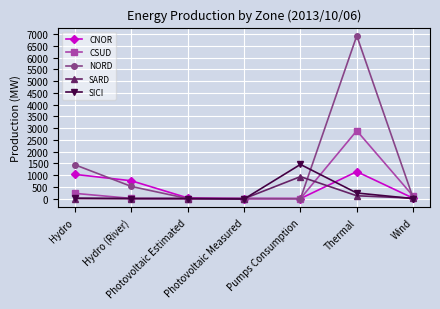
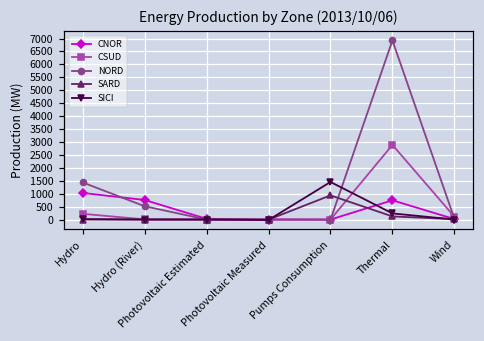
  {
    "CNOR": {
      "Hydro": 1000,
      "Hydro (River)": 800,
-     "Thermal": 1100
+     "Thermal": 700
    }
  }
